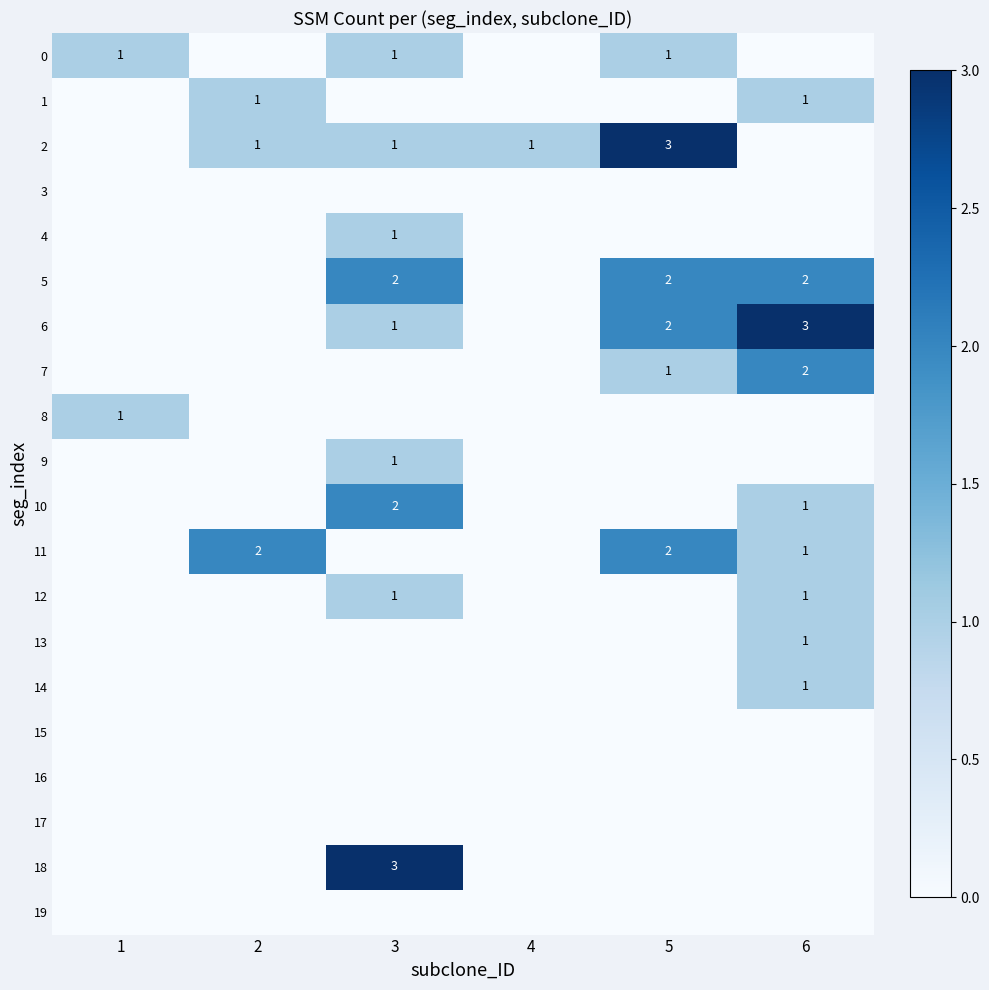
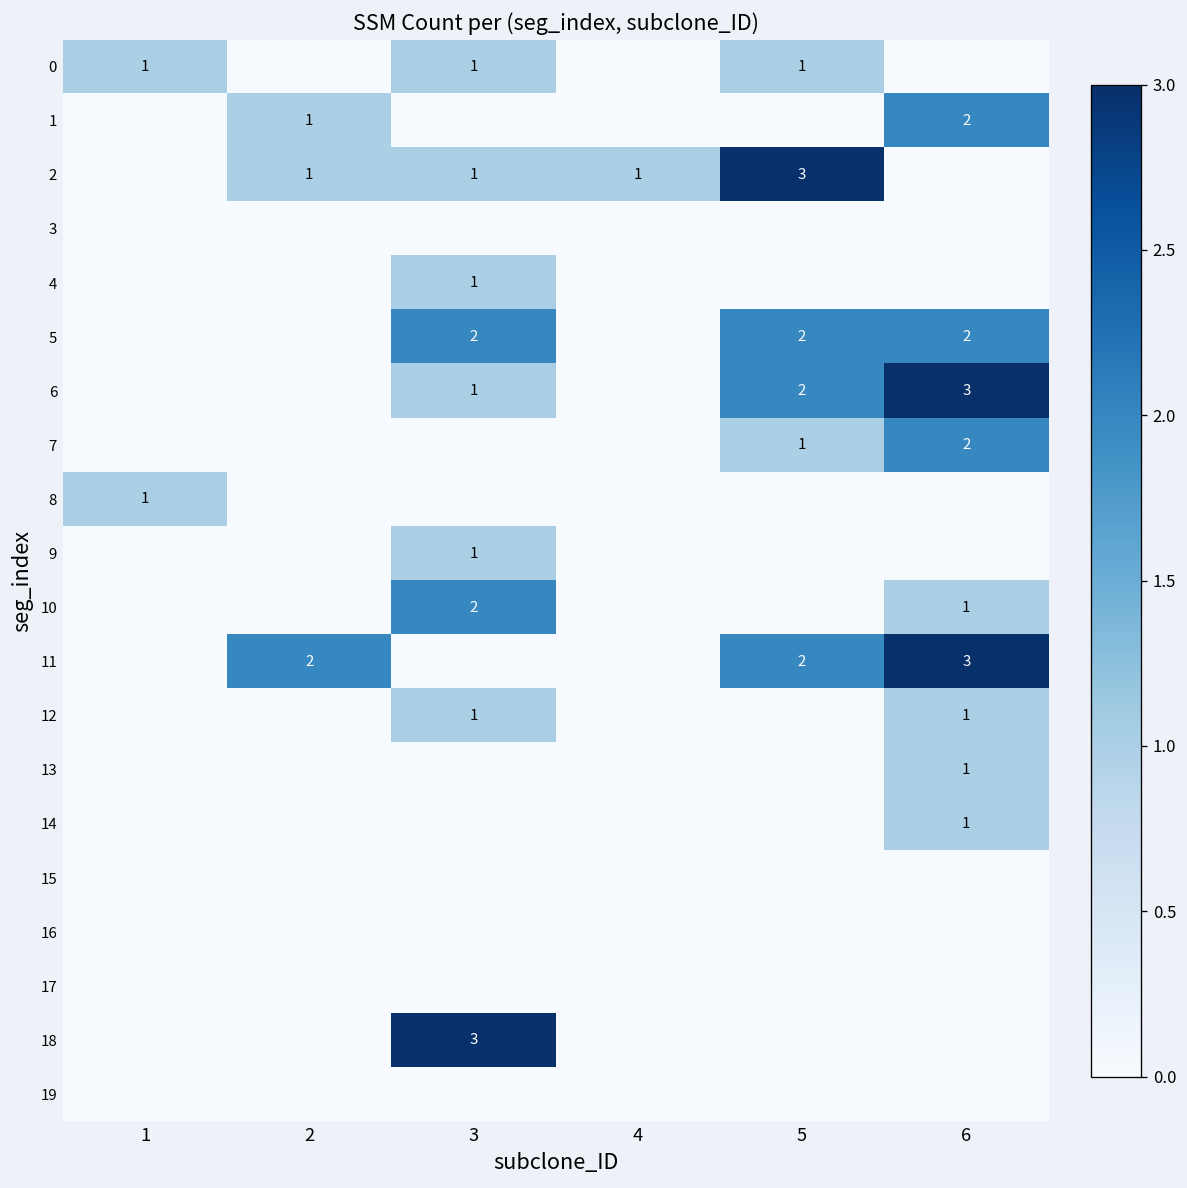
  {
    "0": {
      "1": 1,
      "3": 1,
      "5": 1
    },
    "1": {
      "2": 1,
-     "6": 1
+     "6": 2
    },
    "2": {
      "2": 1,
      "3": 1,
      "4": 1,
      "5": 3
    },
    "4": {
      "3": 1
    },
    "5": {
      "3": 2,
      "5": 2,
      "6": 2
    },
    "6": {
      "3": 1,
      "5": 2,
      "6": 3
    },
    "7": {
      "5": 1,
      "6": 2
    },
    "8": {
      "1": 1
    },
    "9": {
      "3": 1
    },
    "10": {
      "3": 2,
      "6": 1
    },
    "11": {
      "2": 2,
      "5": 2,
-     "6": 1
+     "6": 3
    },
    "12": {
      "3": 1,
      "6": 1
    },
    "13": {
      "6": 1
    },
    "14": {
      "6": 1
    },
    "18": {
      "3": 3
    }
  }
